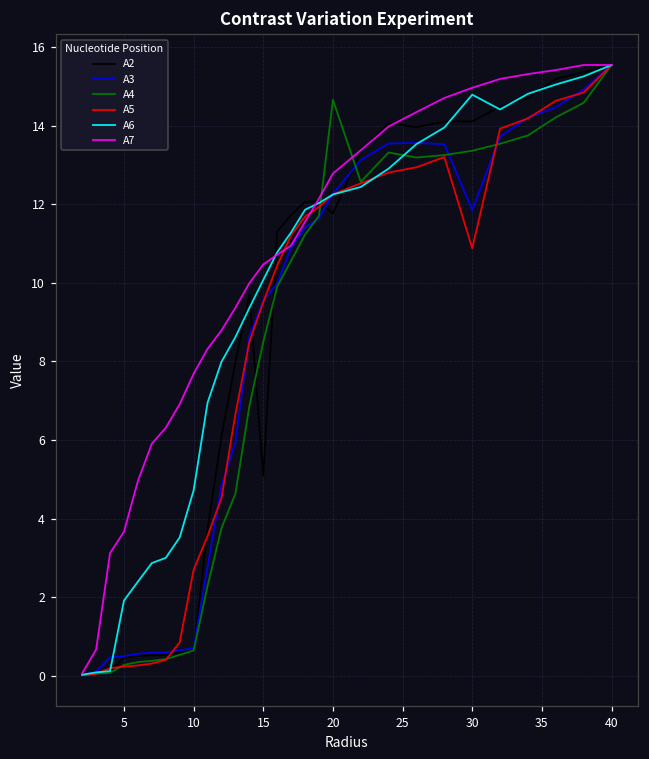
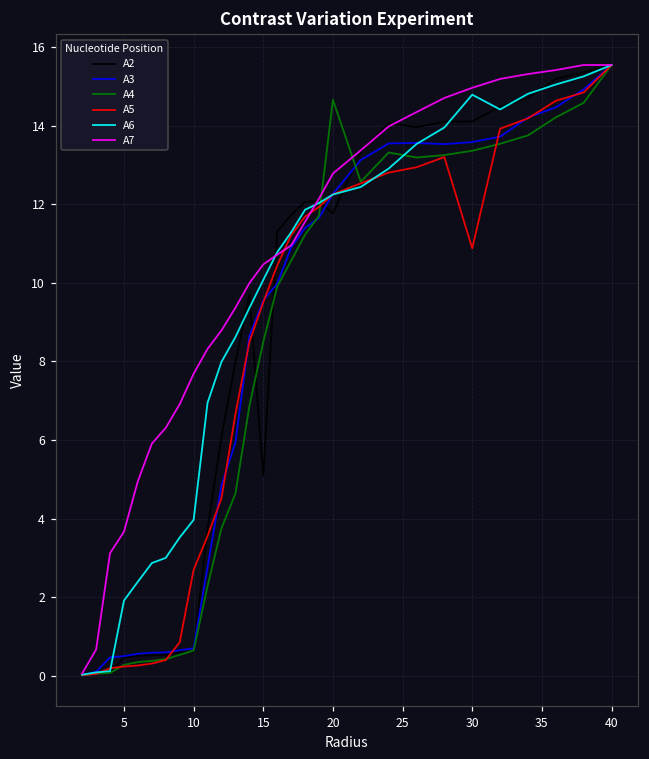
  {
    "A2": {
      "15": 5.1,
      "20": 11.8,
      "30": 14.1
    },
    "A3": {
-     "30": 11.9
+     "30": 13.6
    },
    "A4": {
      "15": 8.5,
      "20": 14.7,
      "30": 13.4
    },
    "A5": {
      "10": 2.7,
      "30": 10.9
    },
    "A6": {
      "5": 1.9,
-     "10": 4.7,
+     "10": 4.0,
      "15": 10.1,
      "30": 14.8
    },
    "A7": {
      "5": 3.7,
      "10": 7.7,
      "15": 10.5,
      "20": 12.8,
      "30": 15.0
    }
  }
